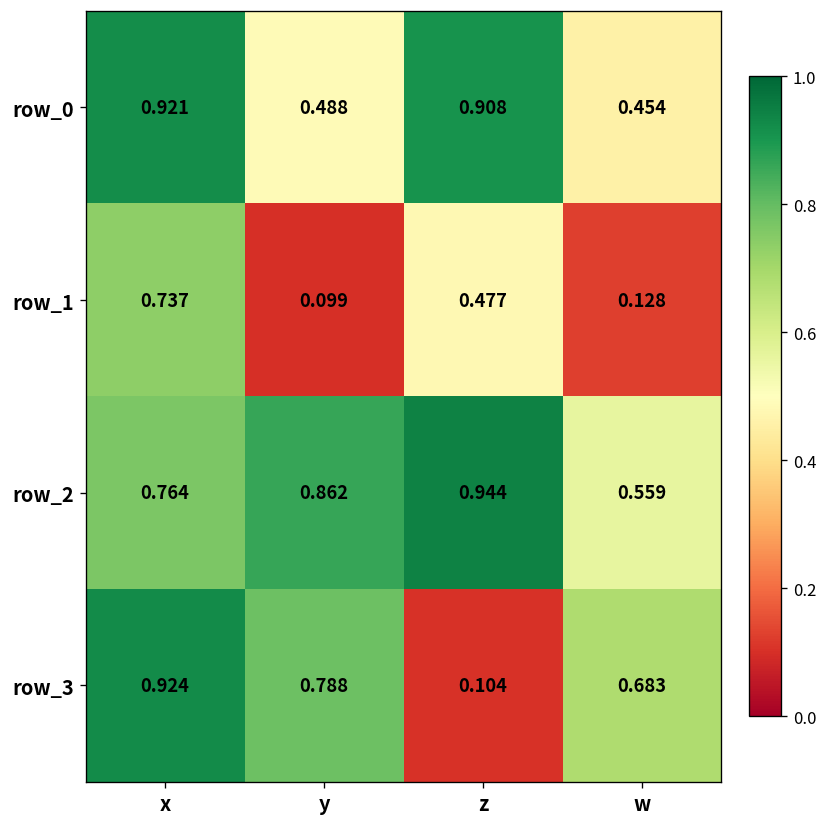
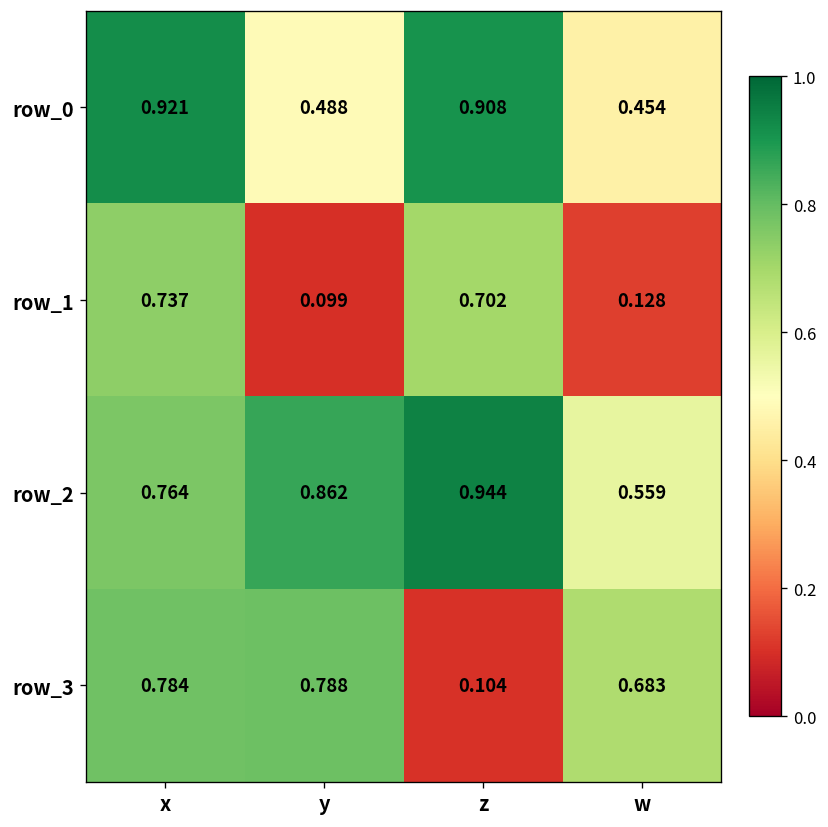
  {
    "row_0": {
      "x": 0.921,
      "y": 0.488,
      "z": 0.908,
      "w": 0.454
    },
    "row_1": {
      "x": 0.737,
      "y": 0.099,
-     "z": 0.477,
+     "z": 0.702,
      "w": 0.128
    },
    "row_2": {
      "x": 0.764,
      "y": 0.862,
      "z": 0.944,
      "w": 0.559
    },
    "row_3": {
-     "x": 0.924,
+     "x": 0.784,
      "y": 0.788,
      "z": 0.104,
      "w": 0.683
    }
  }
